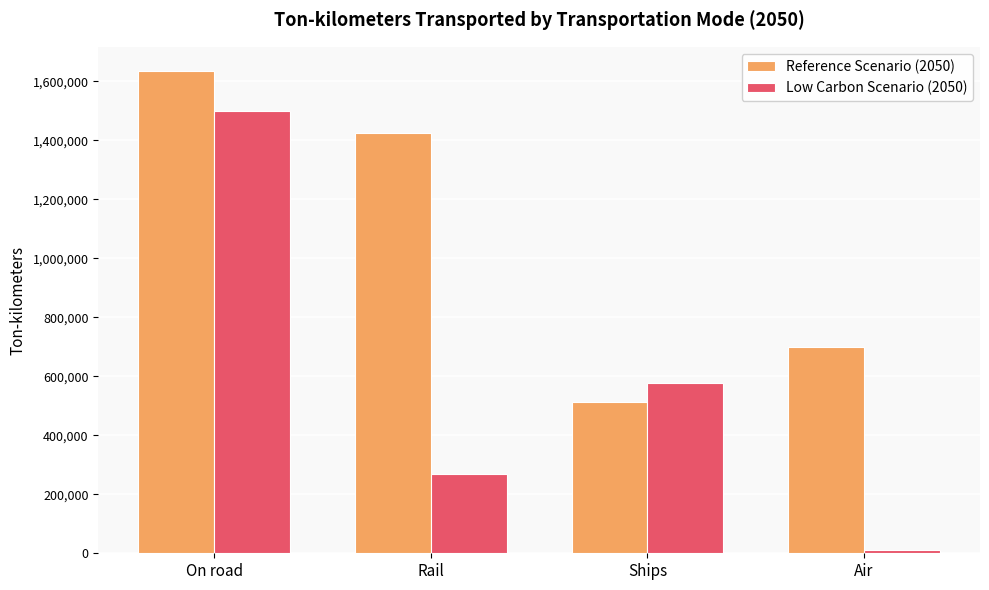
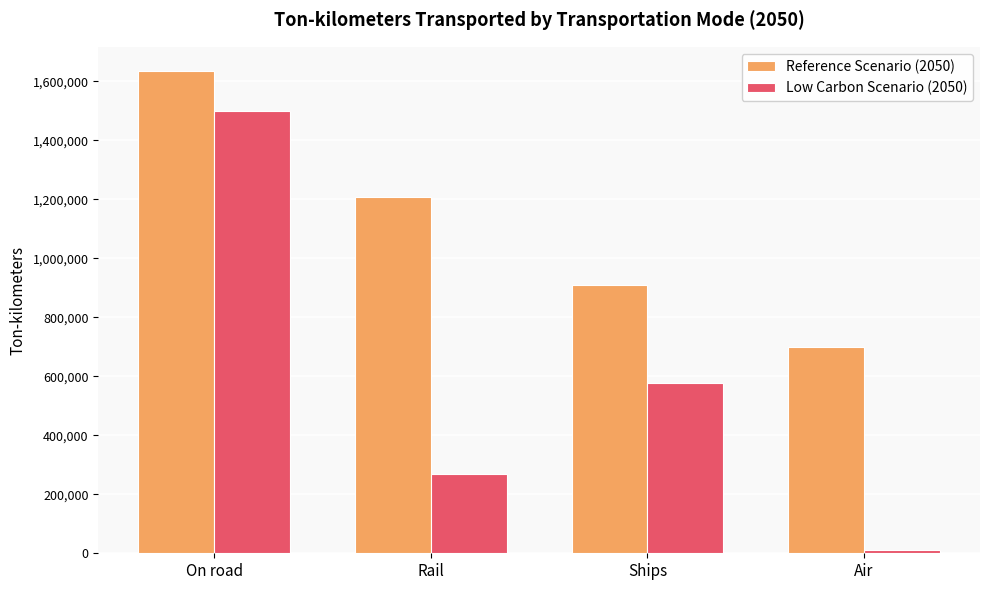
  {
    "Reference Scenario (2050)": {
      "On road": "1,640,000",
-     "Rail": "1,420,000",
-     "Ships": "510,000",
+     "Rail": "1,210,000",
+     "Ships": "910,000",
      "Air": "700,000"
    },
    "Low Carbon Scenario (2050)": {
      "On road": "1,500,000",
      "Rail": "270,000",
      "Ships": "580,000",
      "Air": "10,000"
    }
  }
